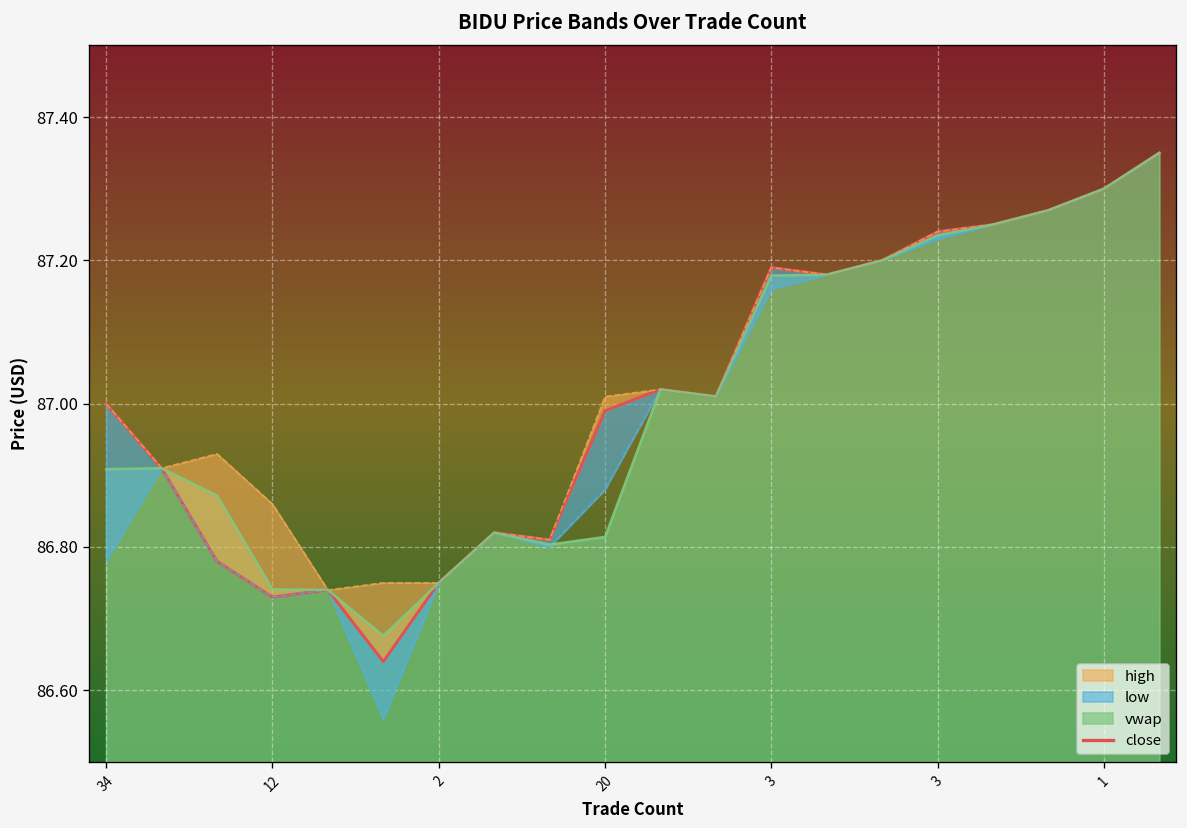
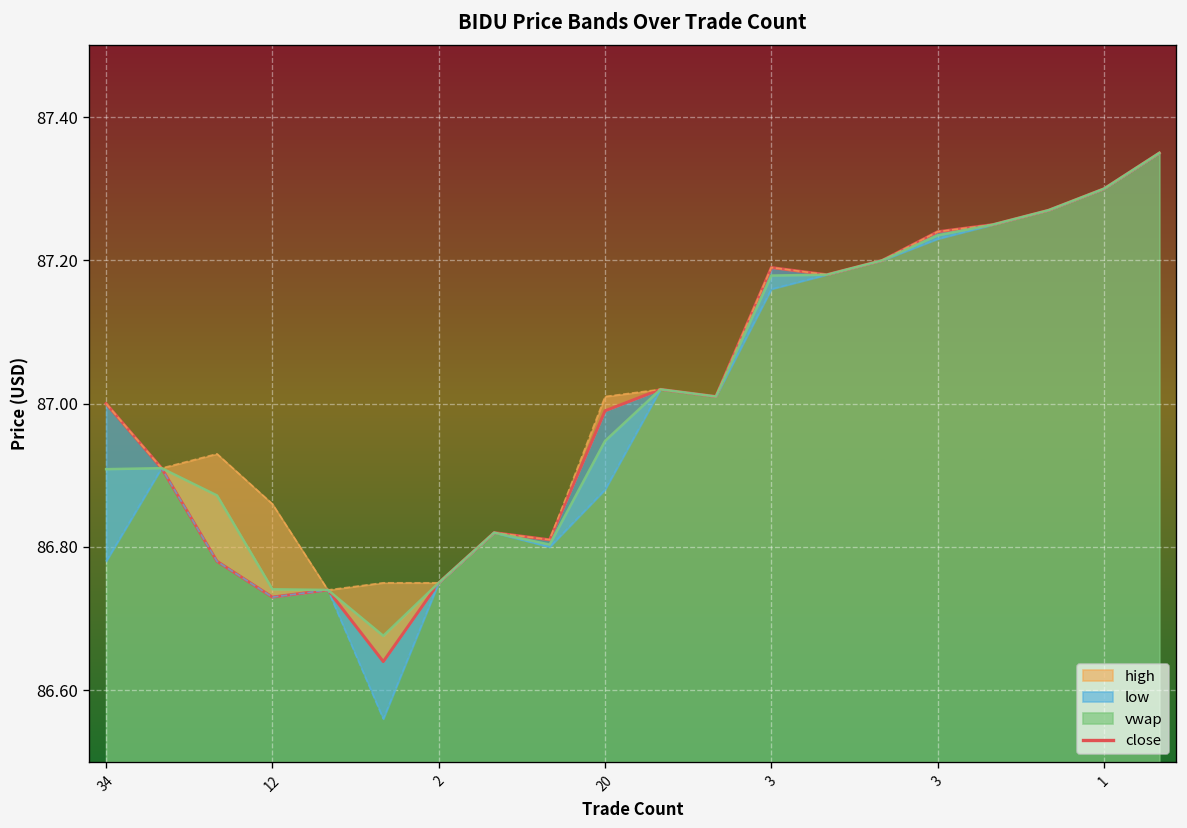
  {
    "high": {
      "12": 86.86,
      "20": 87.01
    },
    "vwap": {
      "34": 86.91,
      "12": 86.74,
-     "20": 86.81
+     "20": 86.95
    }
  }
